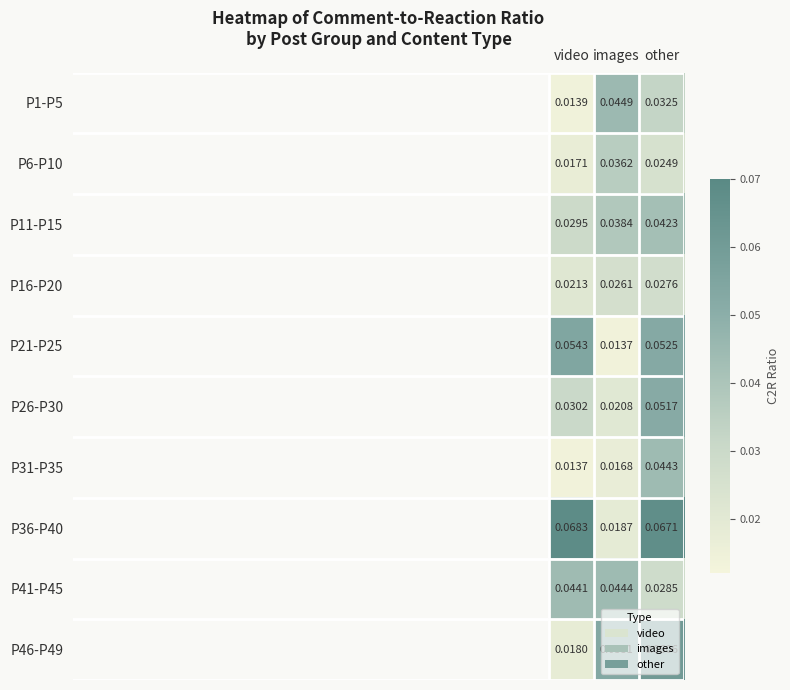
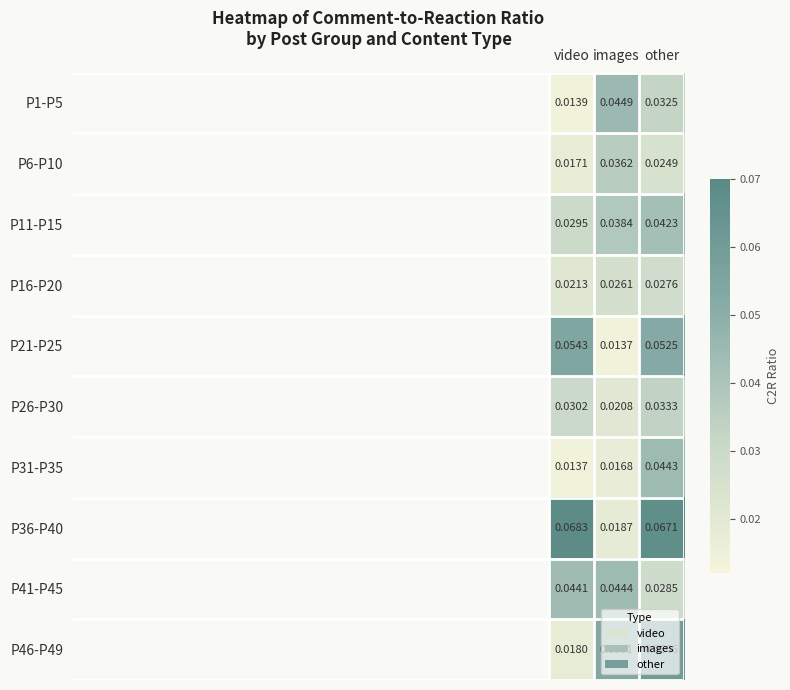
  {
    "P1-P5": {
      "video": 0.0139,
      "images": 0.0449,
      "other": 0.0325
    },
    "P6-P10": {
      "video": 0.0171,
      "images": 0.0362,
      "other": 0.0249
    },
    "P11-P15": {
      "video": 0.0295,
      "images": 0.0384,
      "other": 0.0423
    },
    "P16-P20": {
      "video": 0.0213,
      "images": 0.0261,
      "other": 0.0276
    },
    "P21-P25": {
      "video": 0.0543,
      "images": 0.0137,
      "other": 0.0525
    },
    "P26-P30": {
      "video": 0.0302,
      "images": 0.0208,
-     "other": 0.0517
+     "other": 0.0333
    },
    "P31-P35": {
      "video": 0.0137,
      "images": 0.0168,
      "other": 0.0443
    },
    "P36-P40": {
      "video": 0.0683,
      "images": 0.0187,
      "other": 0.0671
    },
    "P41-P45": {
      "video": 0.0441,
      "images": 0.0444,
      "other": 0.0285
    },
    "P46-P49": {
      "video": 0.0180
    }
  }
